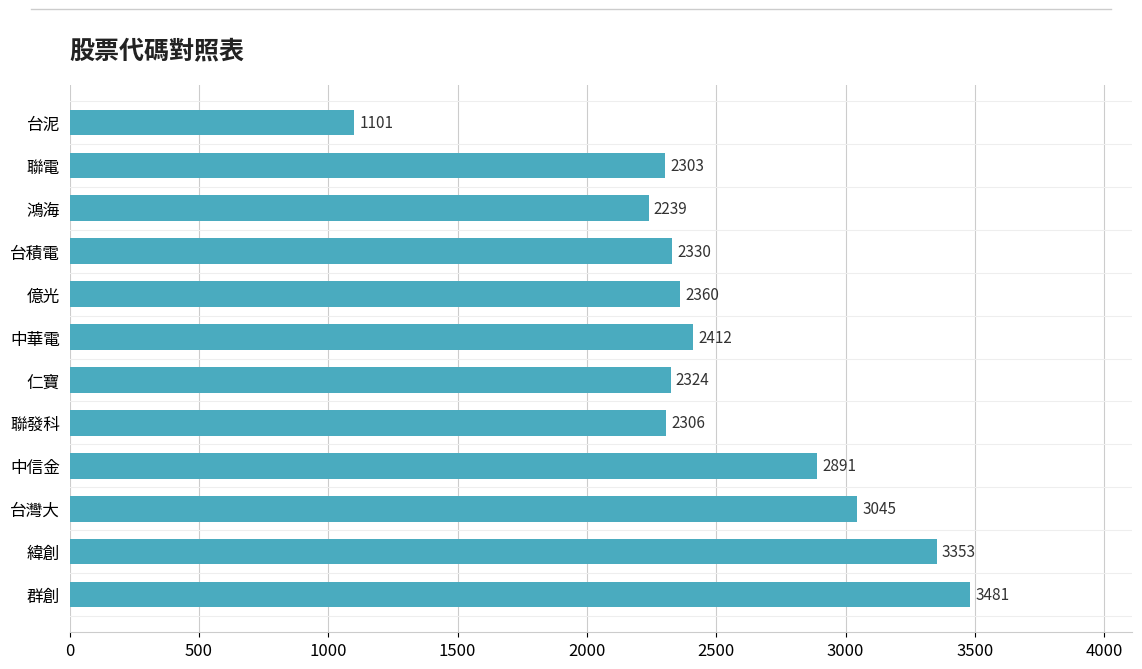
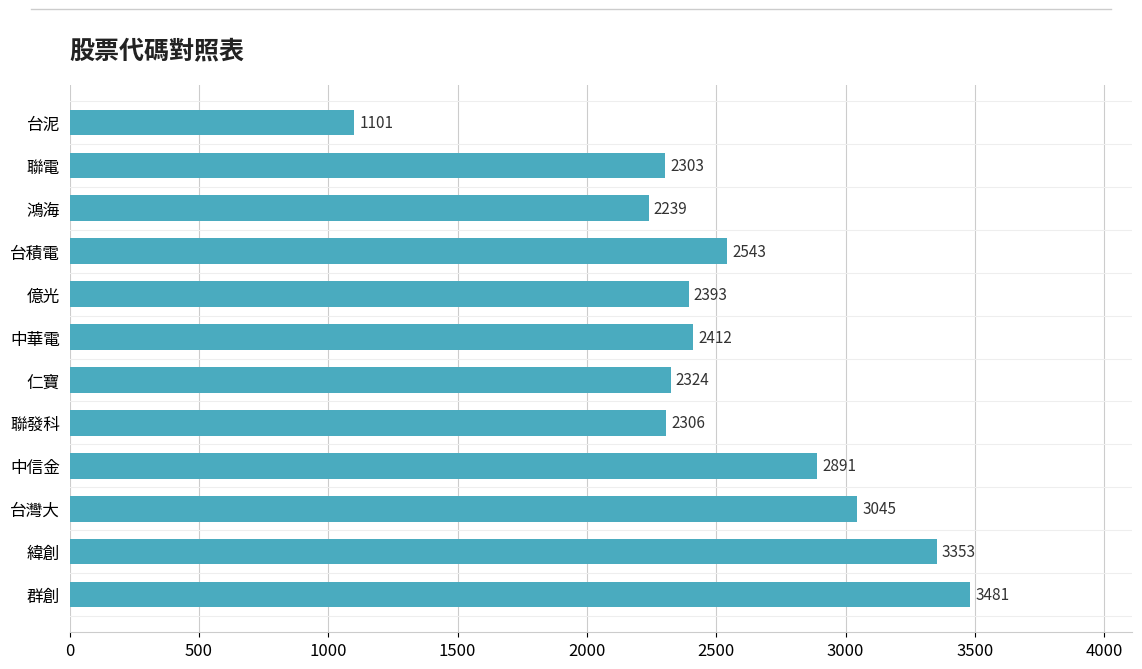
  {
    "台泥": 1101,
    "聯電": 2303,
    "鴻海": 2239,
-   "台積電": 2330,
-   "億光": 2360,
+   "台積電": 2543,
+   "億光": 2393,
    "中華電": 2412,
    "仁寶": 2324,
    "聯發科": 2306,
    "中信金": 2891,
    "台灣大": 3045,
    "緯創": 3353,
    "群創": 3481
  }
